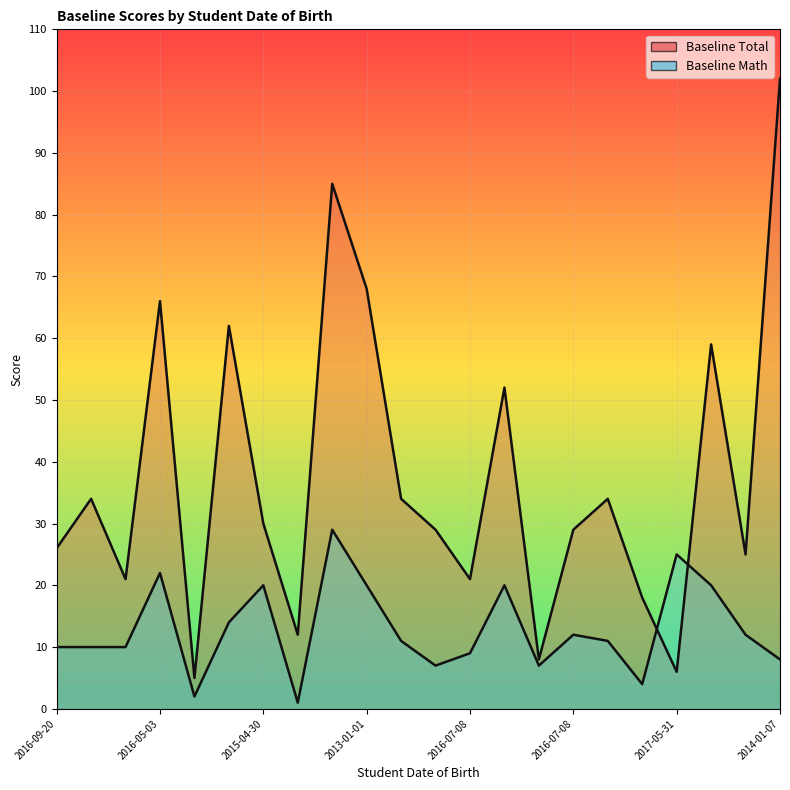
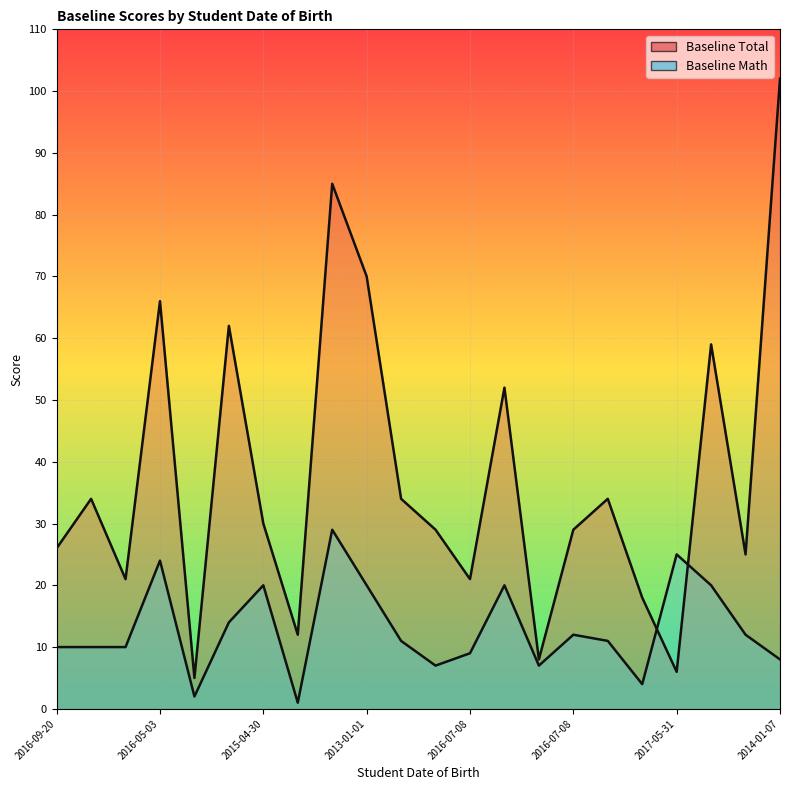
  {
    "Baseline Total": {
      "2016-09-20": 26,
      "2016-05-03": 66,
      "2015-04-30": 30,
-     "2013-01-01": 68,
+     "2013-01-01": 70,
      "2017-05-31": 6,
      "2014-01-07": 102
    },
    "Baseline Math": {
      "2016-09-20": 10,
-     "2016-05-03": 22,
+     "2016-05-03": 24,
      "2015-04-30": 20,
      "2013-01-01": 20,
      "2017-05-31": 25,
      "2014-01-07": 8
    }
  }
